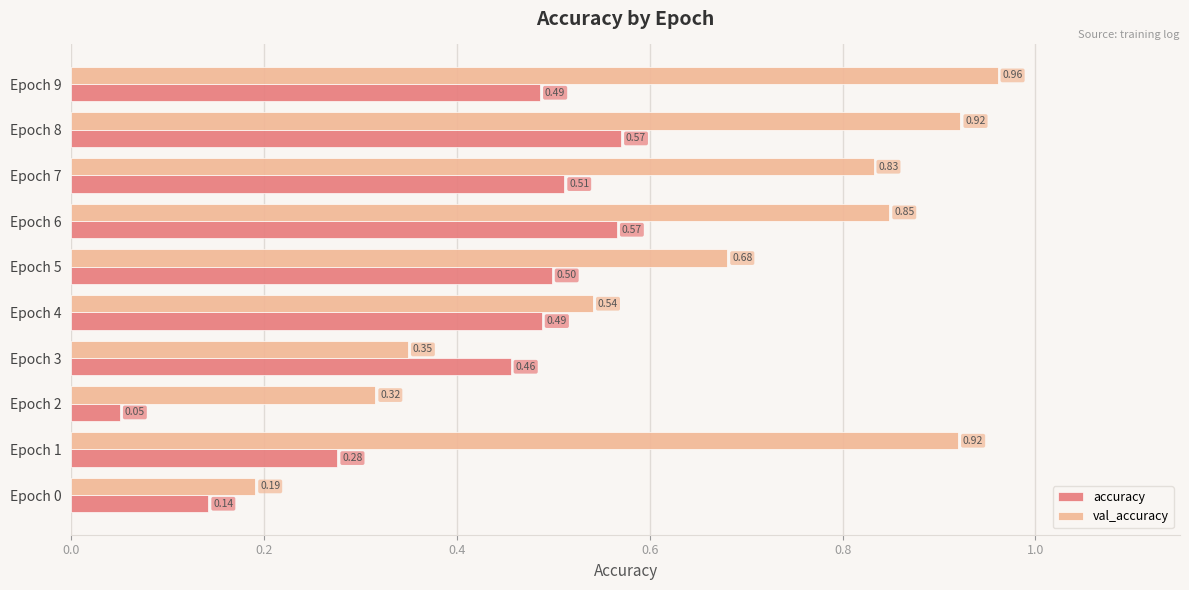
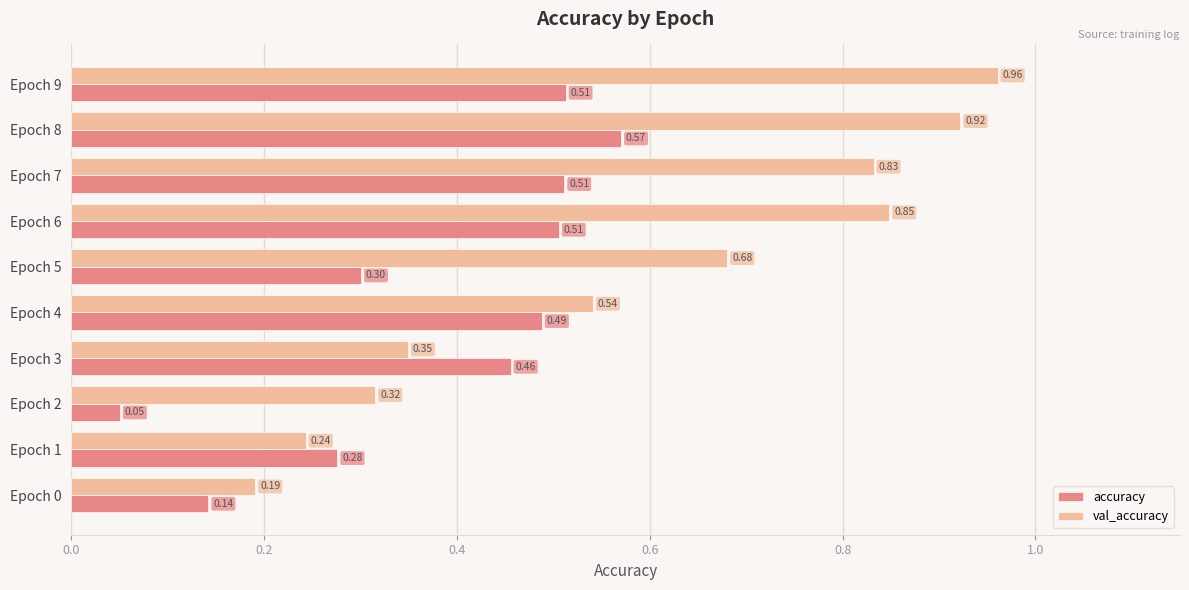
  {
    "accuracy": {
-     "Epoch 9": 0.49,
-     "Epoch 6": 0.57,
-     "Epoch 5": 0.50
+     "Epoch 9": 0.51,
+     "Epoch 6": 0.51,
+     "Epoch 5": 0.30
    },
    "val_accuracy": {
-     "Epoch 1": 0.92
+     "Epoch 1": 0.24
    }
  }
